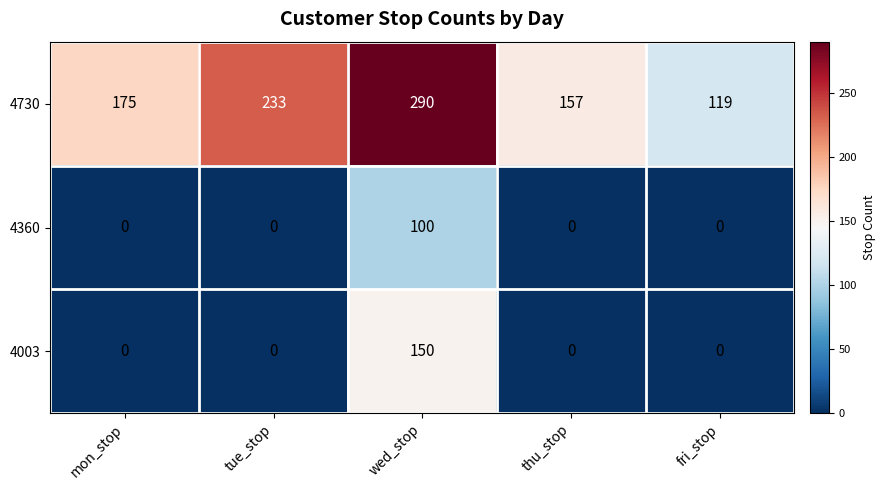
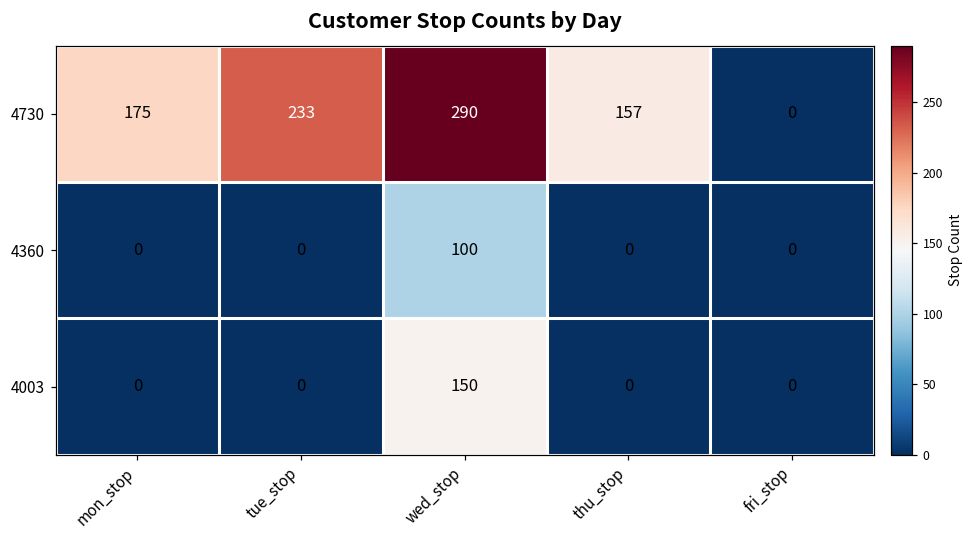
  {
    "4730": {
      "mon_stop": 175,
      "tue_stop": 233,
      "wed_stop": 290,
      "thu_stop": 157,
-     "fri_stop": 119
+     "fri_stop": 0
    },
    "4360": {
      "mon_stop": 0,
      "tue_stop": 0,
      "wed_stop": 100,
      "thu_stop": 0,
      "fri_stop": 0
    },
    "4003": {
      "mon_stop": 0,
      "tue_stop": 0,
      "wed_stop": 150,
      "thu_stop": 0,
      "fri_stop": 0
    }
  }
